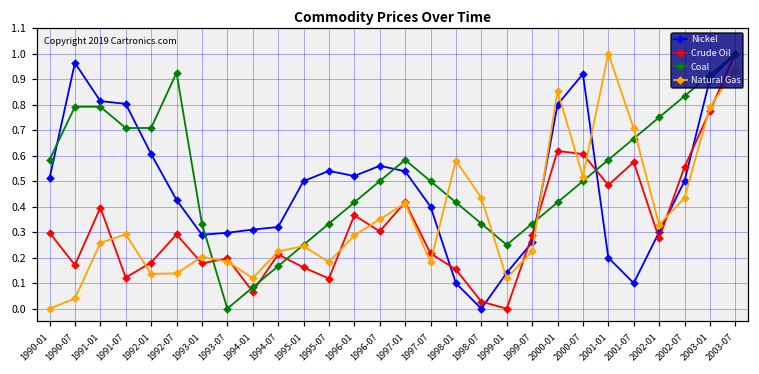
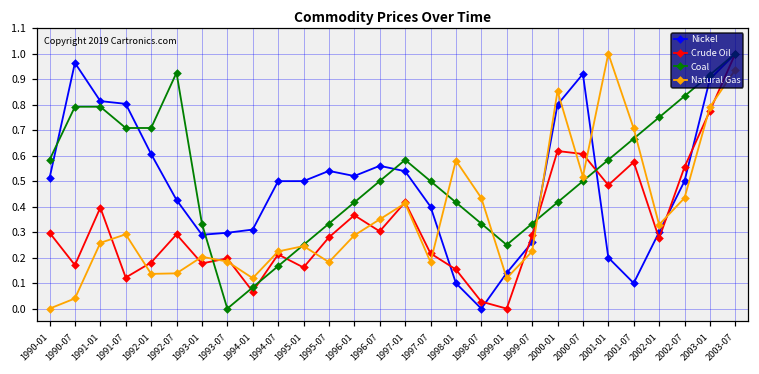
  {
    "Nickel": {
      "1990-01": 0.51,
      "1991-01": 0.81,
      "1991-07": 0.80,
      "1992-01": 0.61,
      "1992-07": 0.43,
      "1993-01": 0.29,
      "1993-07": 0.30,
      "1994-01": 0.31,
-     "1994-07": 0.32,
+     "1994-07": 0.50,
      "1995-01": 0.50,
      "1995-07": 0.54,
      "1996-01": 0.52,
      "1996-07": 0.56,
      "1997-01": 0.54,
      "1997-07": 0.40,
      "1998-01": 0.10,
      "1998-07": 0.00,
      "1999-01": 0.14,
      "1999-07": 0.26,
      "2000-01": 0.80,
      "2000-07": 0.92,
      "2001-01": 0.20,
      "2001-07": 0.10,
      "2002-01": 0.30,
      "2002-07": 0.50
    },
    "Crude Oil": {
      "1990-01": 0.30,
      "1990-07": 0.17,
      "1991-01": 0.40,
      "1991-07": 0.12,
      "1992-01": 0.18,
      "1992-07": 0.29,
      "1993-01": 0.18,
      "1993-07": 0.20,
      "1994-01": 0.07,
      "1994-07": 0.21,
      "1995-01": 0.16,
-     "1995-07": 0.12,
+     "1995-07": 0.28,
      "1996-01": 0.37,
      "1996-07": 0.30,
      "1997-07": 0.22,
      "1998-01": 0.15,
      "1998-07": 0.03,
      "1999-01": 0.00,
      "1999-07": 0.29,
      "2000-01": 0.62,
      "2000-07": 0.61,
      "2001-01": 0.48,
      "2001-07": 0.57,
      "2002-01": 0.28,
      "2002-07": 0.56,
      "2003-01": 0.78
    },
    "Coal": {
      "1990-01": 0.58,
      "1990-07": 0.79,
      "1991-01": 0.79,
      "1991-07": 0.71,
      "1992-01": 0.71,
      "1992-07": 0.92,
      "1993-01": 0.33,
      "1993-07": 0.00,
      "1994-01": 0.08,
      "1994-07": 0.17,
      "1995-07": 0.33,
      "1996-01": 0.42,
      "1996-07": 0.50,
      "1997-01": 0.58,
      "1997-07": 0.50,
      "1998-01": 0.42,
      "1998-07": 0.33,
      "1999-01": 0.25,
      "1999-07": 0.33,
      "2000-01": 0.42,
      "2000-07": 0.50,
      "2001-01": 0.58,
      "2001-07": 0.67,
      "2002-01": 0.75,
      "2002-07": 0.83
    },
    "Natural Gas": {
      "1990-01": 0.00,
      "1990-07": 0.04,
      "1991-01": 0.26,
      "1991-07": 0.29,
      "1992-01": 0.14,
      "1992-07": 0.14,
      "1993-01": 0.20,
      "1993-07": 0.18,
      "1994-01": 0.12,
      "1994-07": 0.22,
      "1995-07": 0.18,
      "1996-01": 0.29,
      "1996-07": 0.35,
      "1997-07": 0.18,
      "1998-01": 0.58,
      "1998-07": 0.43,
      "1999-01": 0.12,
      "1999-07": 0.22,
      "2000-01": 0.85,
      "2000-07": 0.52,
      "2001-01": 1.00,
      "2001-07": 0.71,
      "2002-01": 0.33,
      "2002-07": 0.43,
      "2003-01": 0.79
    }
  }
